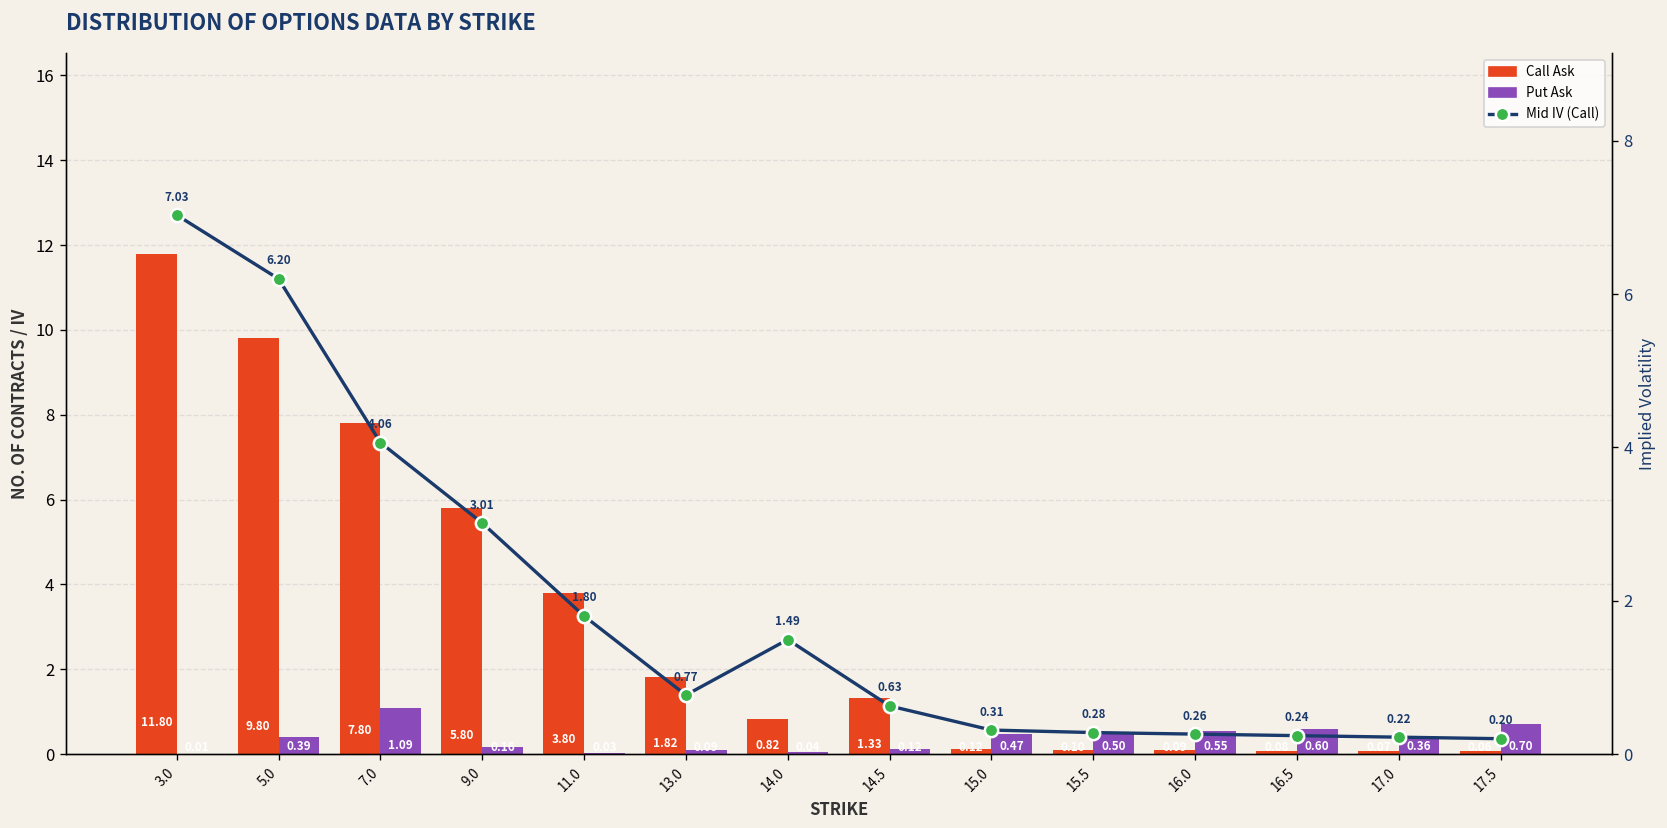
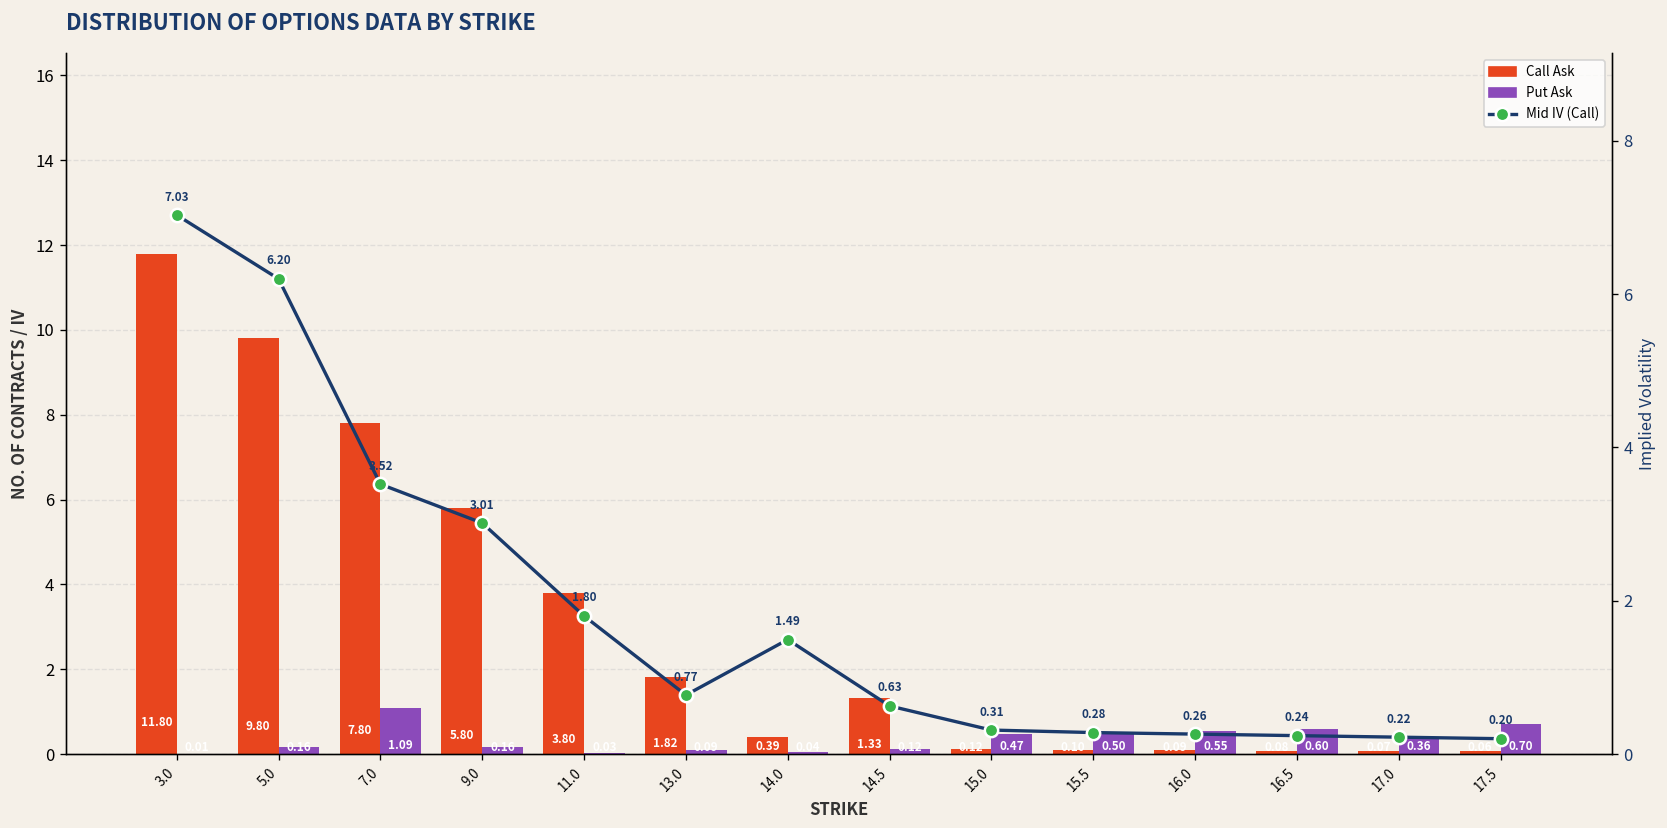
  {
    "Call Ask": {
      "3.0": 11.80,
      "5.0": 9.80,
      "7.0": 7.80,
      "9.0": 5.80,
      "11.0": 3.80,
      "13.0": 1.82,
-     "14.0": 0.82,
+     "14.0": 0.39,
      "14.5": 1.33
    },
    "Put Ask": {
-     "5.0": 0.39,
+     "5.0": 0.16,
      "7.0": 1.09,
      "9.0": 0.16,
      "15.0": 0.47,
      "15.5": 0.50,
      "16.0": 0.55,
      "16.5": 0.60,
      "17.0": 0.36,
      "17.5": 0.70
    },
    "Mid IV (Call)": {
      "3.0": 7.03,
      "5.0": 6.20,
-     "7.0": 4.06,
+     "7.0": 3.52,
      "9.0": 3.01,
      "11.0": 1.80,
      "13.0": 0.77,
      "14.0": 1.49,
      "14.5": 0.63,
      "15.0": 0.31,
      "15.5": 0.28,
      "16.0": 0.26,
      "16.5": 0.24,
      "17.0": 0.22,
      "17.5": 0.20
    }
  }
